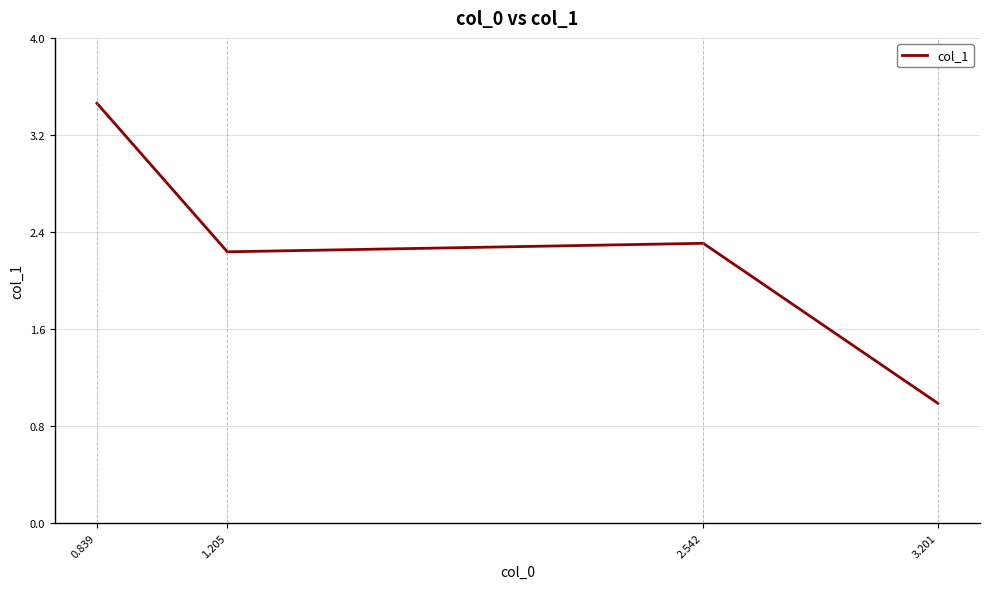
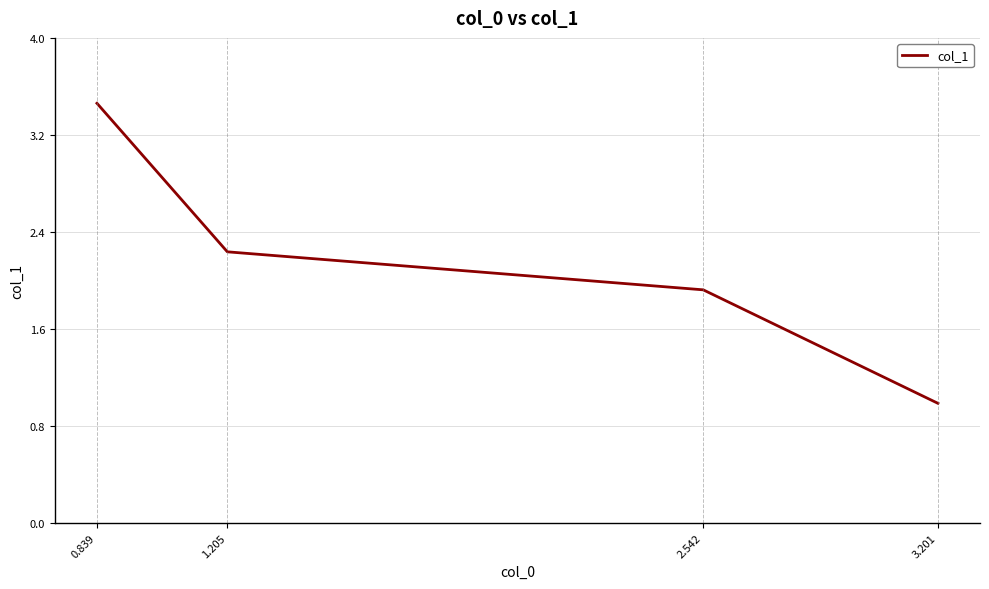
  {
    "0.839": 3.46,
    "1.205": 2.24,
-   "2.542": 2.31,
+   "2.542": 1.92,
    "3.201": 0.99
  }
